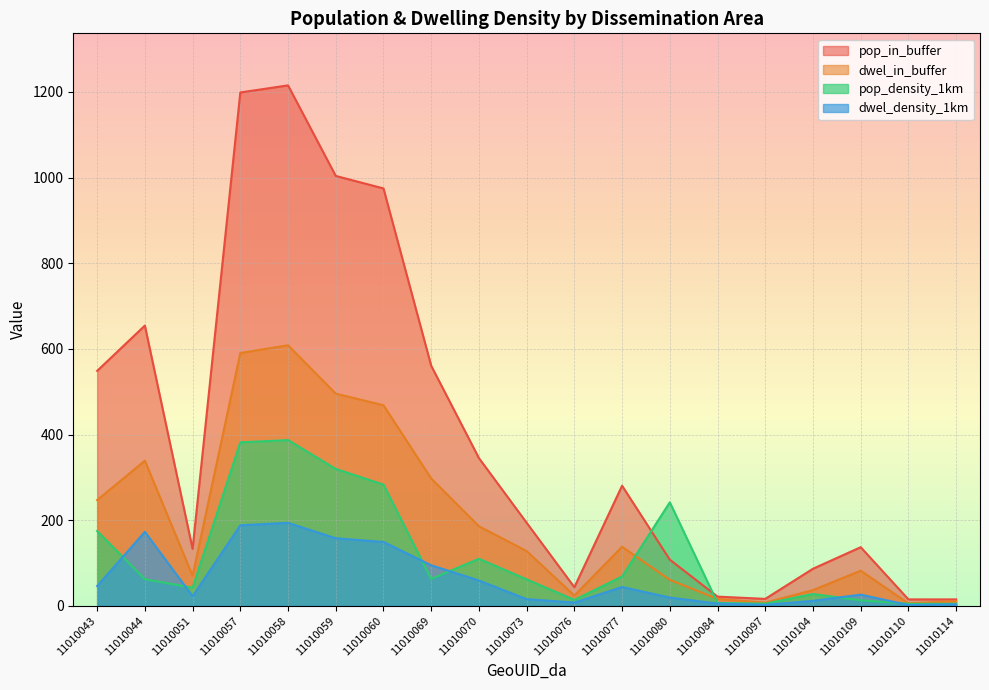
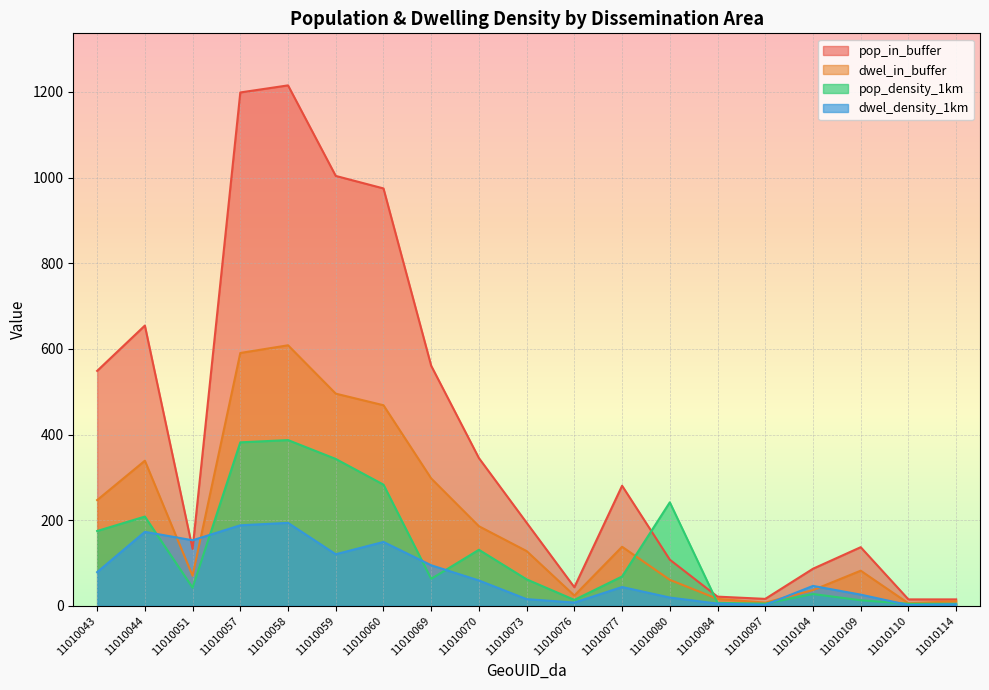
  {
    "pop_density_1km": {
      "11010043": 170,
-     "11010044": 60,
+     "11010044": 210,
      "11010051": 40,
      "11010057": 380,
      "11010058": 390,
-     "11010059": 320,
+     "11010059": 340,
      "11010060": 280,
      "11010069": 60,
-     "11010070": 110,
+     "11010070": 130,
      "11010073": 60,
      "11010076": 10,
      "11010077": 70,
      "11010080": 240,
      "11010104": 30,
      "11010109": 10
    },
    "dwel_density_1km": {
-     "11010043": 50,
+     "11010043": 80,
      "11010044": 170,
-     "11010051": 20,
+     "11010051": 150,
      "11010057": 190,
      "11010058": 190,
-     "11010059": 160,
+     "11010059": 120,
      "11010060": 150,
      "11010069": 90,
      "11010070": 60,
      "11010073": 20,
      "11010076": 10,
      "11010077": 40,
      "11010080": 20,
-     "11010104": 10,
+     "11010104": 50,
      "11010109": 30
    }
  }
